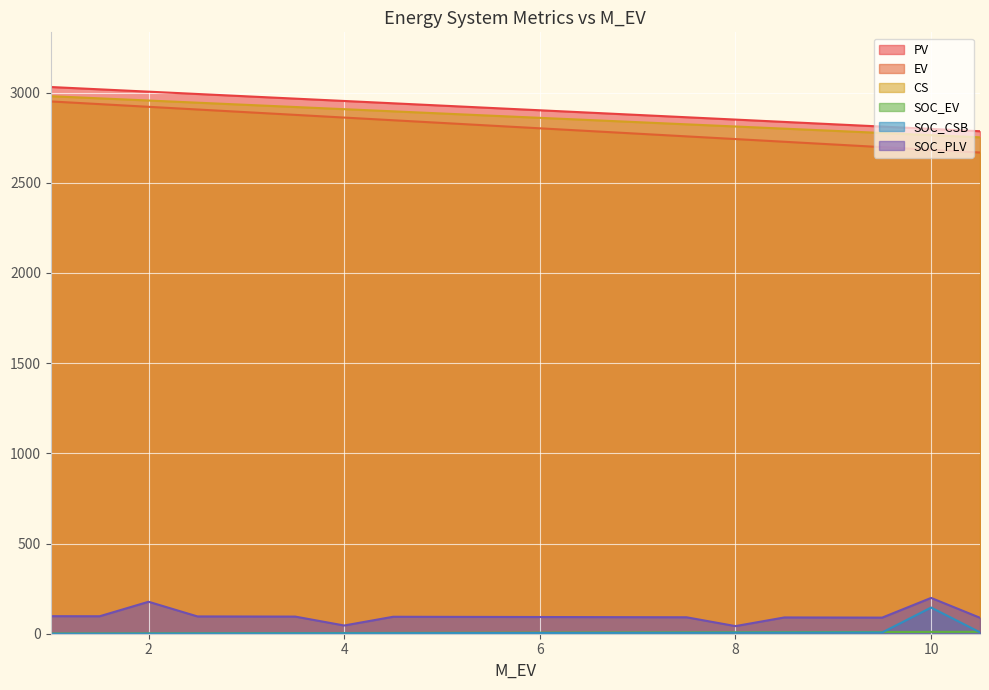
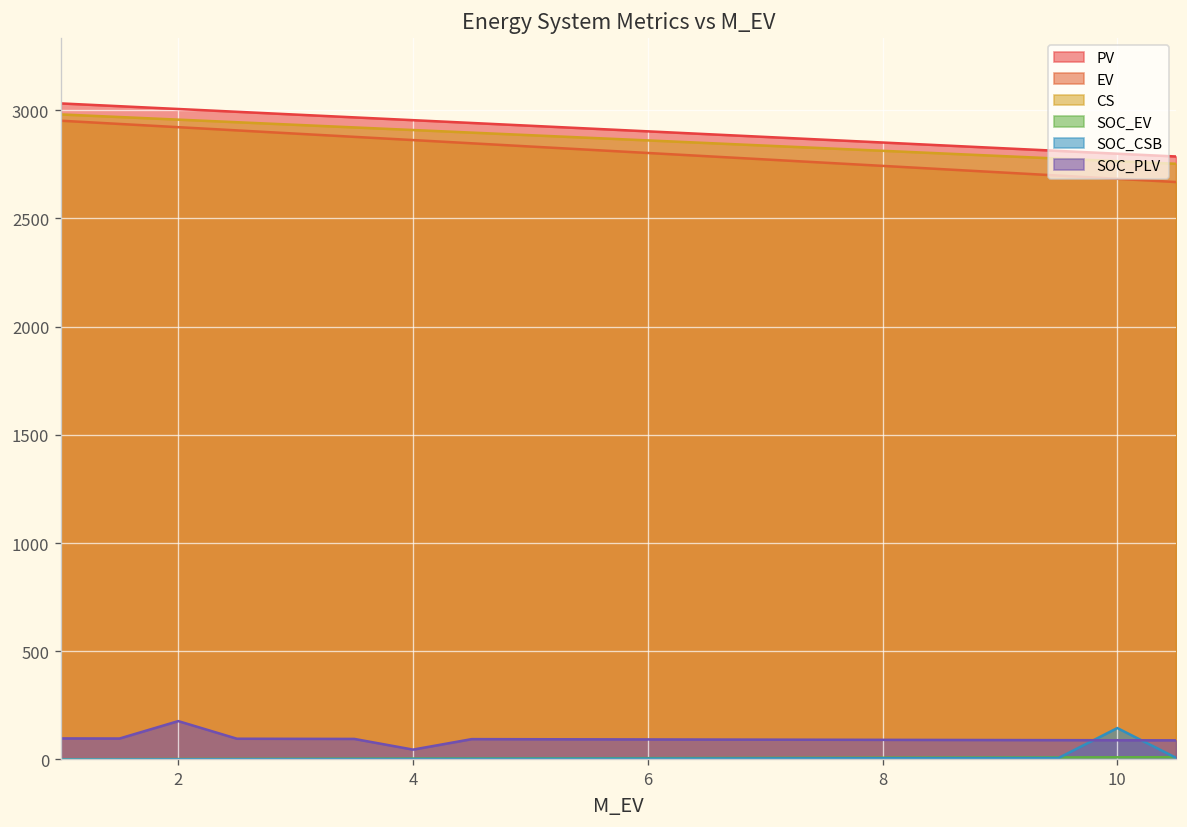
  {
    "SOC_EV": {
      "10": 10
    },
    "SOC_CSB": {
      "10": 150
    },
    "SOC_PLV": {
      "2": 180,
      "4": 50,
      "6": 90,
-     "8": 40,
-     "10": 200
+     "8": 90,
+     "10": 90
    }
  }
